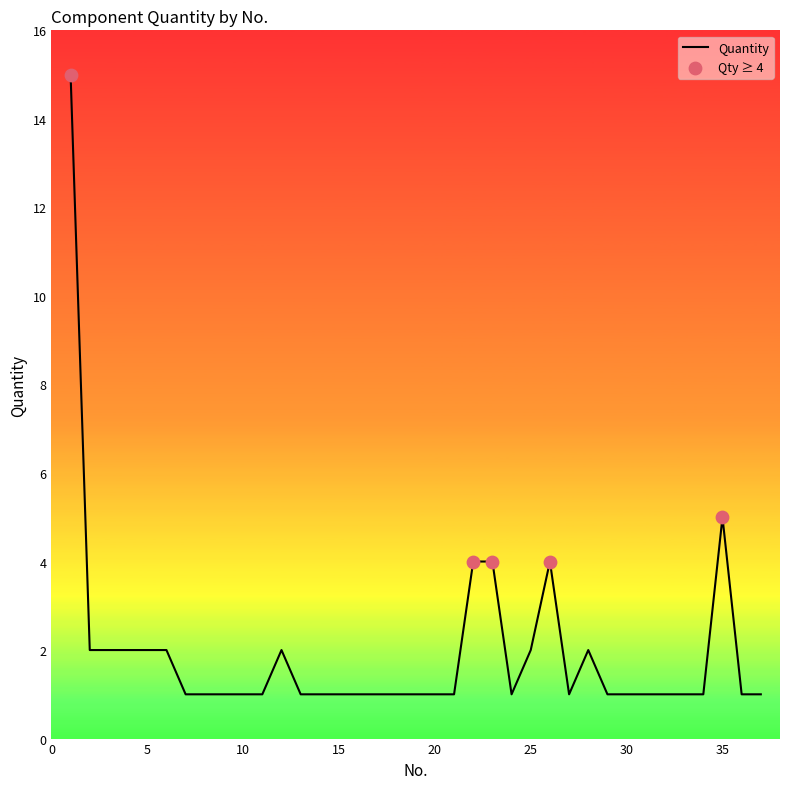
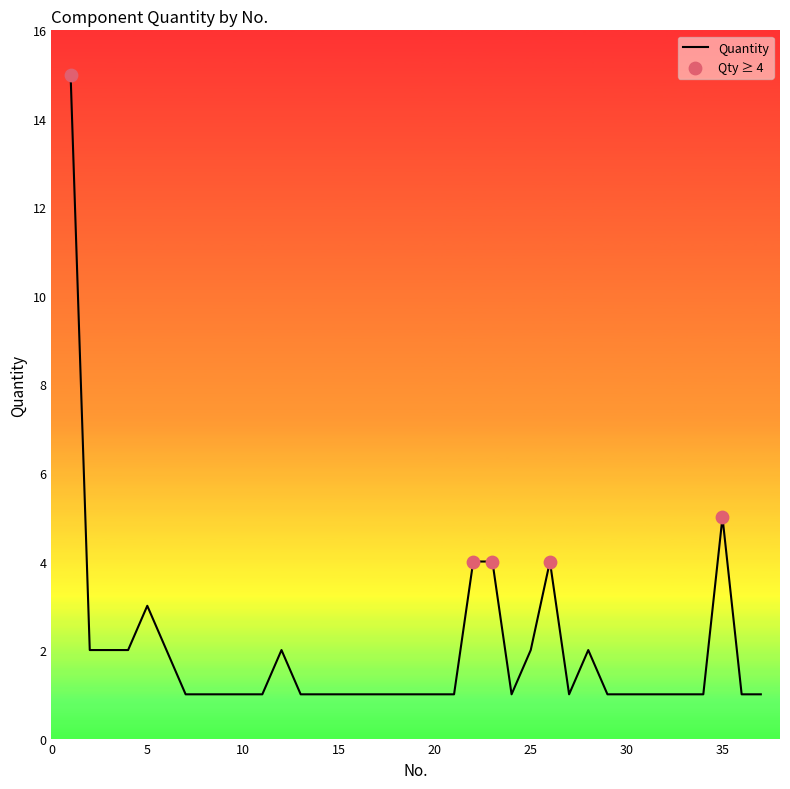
  {
    "Quantity": {
-     "5": 2,
+     "5": 3,
      "10": 1,
      "15": 1,
      "20": 1,
      "25": 2,
      "30": 1
    }
  }
